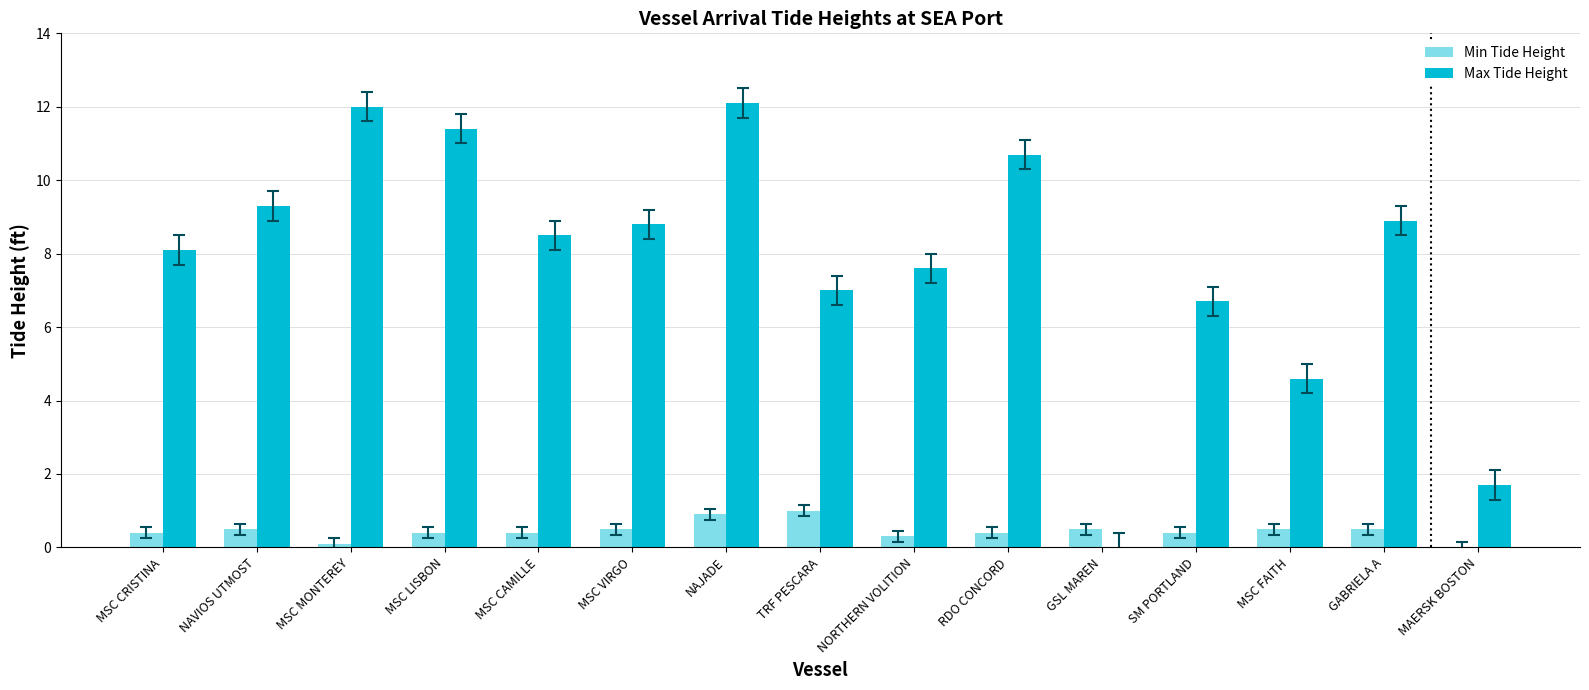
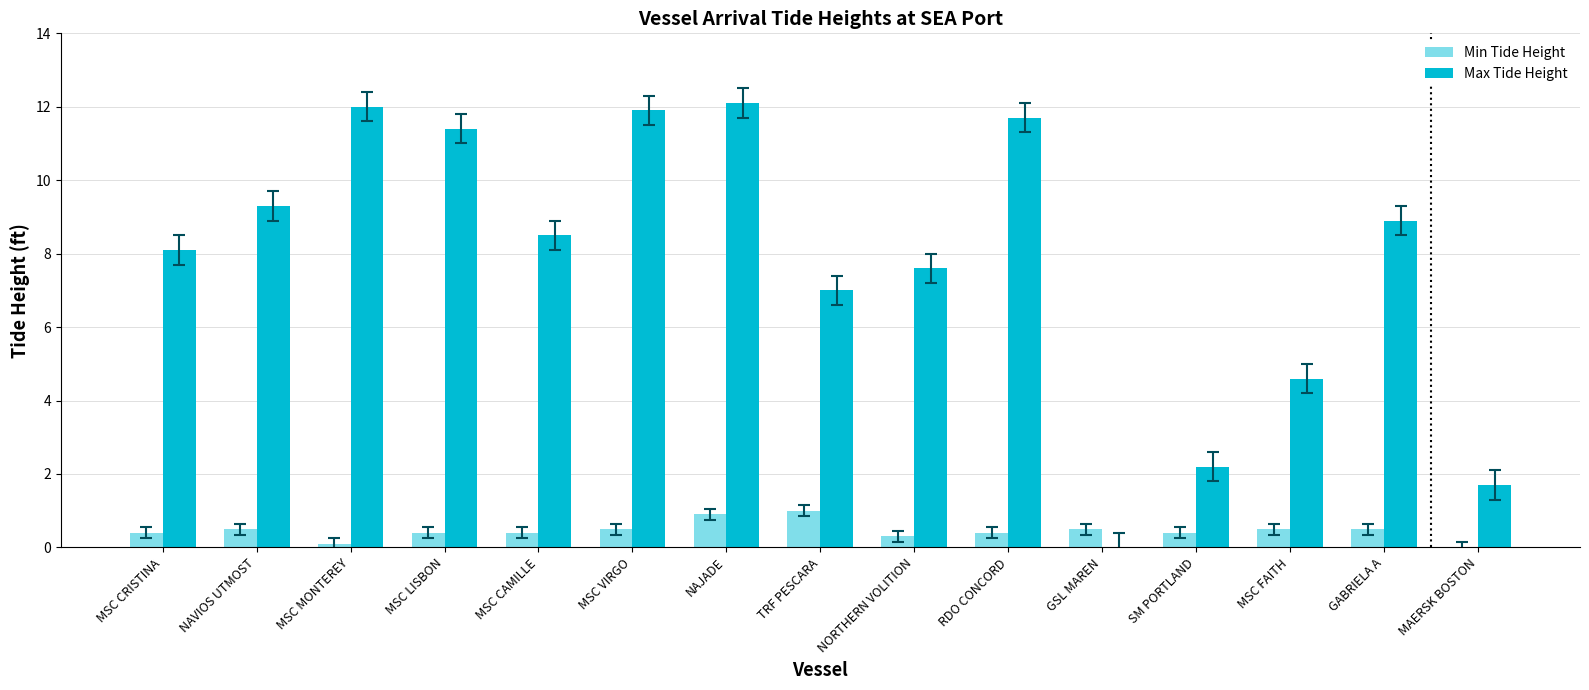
  {
    "Min Tide Height": {
      "MSC CRISTINA": 0.4,
      "NAVIOS UTMOST": 0.5,
      "MSC MONTEREY": 0.1,
      "MSC LISBON": 0.4,
      "MSC CAMILLE": 0.4,
      "MSC VIRGO": 0.5,
      "NAJADE": 0.9,
      "TRF PESCARA": 1.0,
      "NORTHERN VOLITION": 0.3,
      "RDO CONCORD": 0.4,
      "GSL MAREN": 0.5,
      "SM PORTLAND": 0.4,
      "MSC FAITH": 0.5,
      "GABRIELA A": 0.5,
      "MAERSK BOSTON": 0.0
    },
    "Max Tide Height": {
      "MSC CRISTINA": 8.1,
      "NAVIOS UTMOST": 9.3,
      "MSC MONTEREY": 12.0,
      "MSC LISBON": 11.4,
      "MSC CAMILLE": 8.5,
-     "MSC VIRGO": 8.8,
+     "MSC VIRGO": 11.9,
      "NAJADE": 12.1,
      "TRF PESCARA": 7.0,
      "NORTHERN VOLITION": 7.6,
-     "RDO CONCORD": 10.7,
+     "RDO CONCORD": 11.7,
      "GSL MAREN": 0.0,
-     "SM PORTLAND": 6.7,
+     "SM PORTLAND": 2.2,
      "MSC FAITH": 4.6,
      "GABRIELA A": 8.9,
      "MAERSK BOSTON": 1.7
    }
  }
